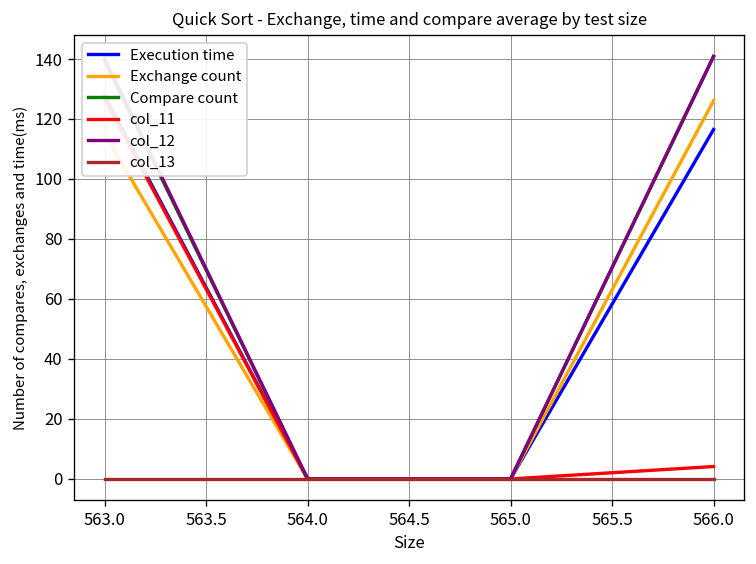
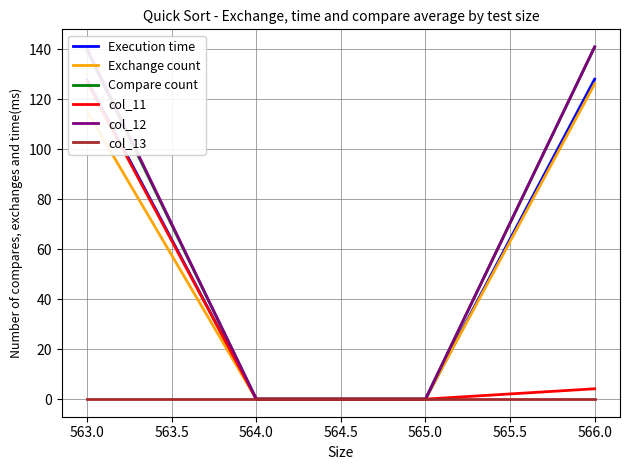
  {
    "Execution time": {
-     "566.0": 116
+     "566.0": 128
    },
    "Exchange count": {
      "566.0": 126
    },
    "col_11": {
      "566.0": 4
    },
    "col_13": {
      "563.0": 0,
      "566.0": 0
    }
  }
